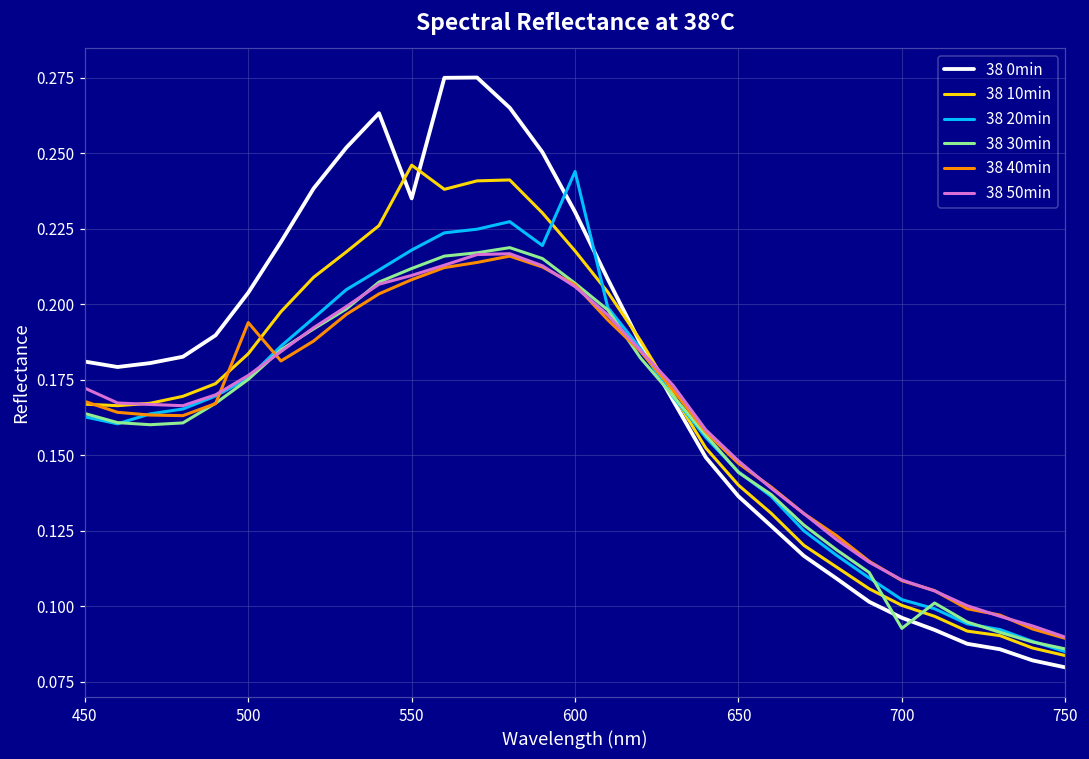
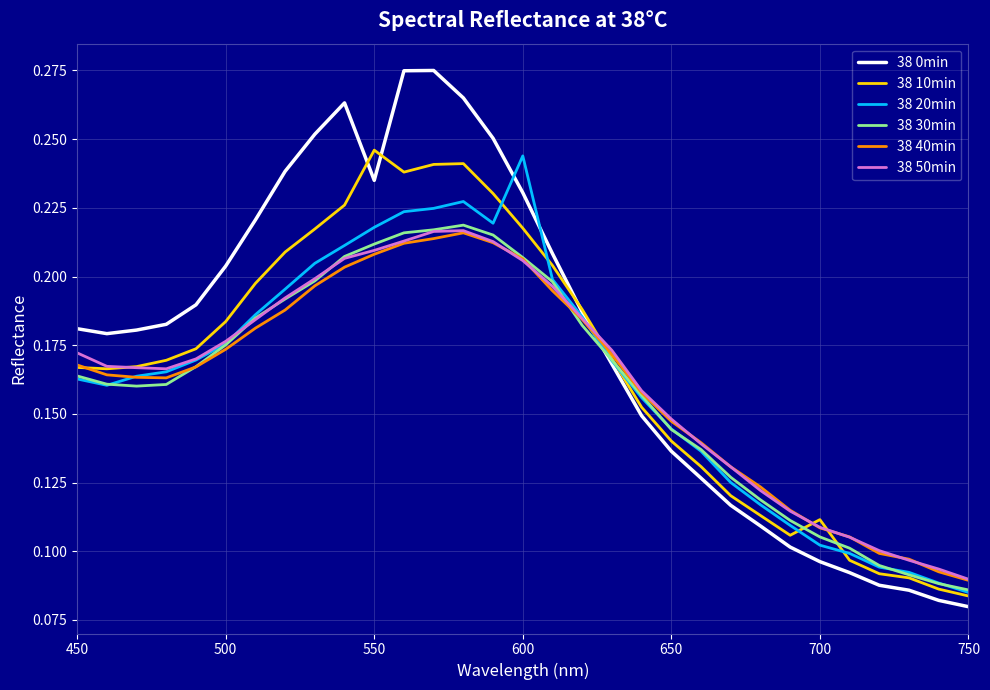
  {
    "38 0min": {
      "450": 0.181,
      "500": 0.204,
      "550": 0.235,
      "600": 0.231,
      "650": 0.136,
      "700": 0.096,
      "750": 0.080
    },
    "38 10min": {
      "500": 0.184,
      "550": 0.246,
      "600": 0.218,
      "650": 0.140,
-     "700": 0.100,
+     "700": 0.112,
      "750": 0.084
    },
    "38 20min": {
      "450": 0.163,
      "550": 0.218,
      "600": 0.244,
      "700": 0.102
    },
    "38 30min": {
      "450": 0.164,
      "550": 0.212,
-     "700": 0.093
+     "700": 0.105
    },
    "38 40min": {
-     "500": 0.194,
+     "500": 0.174,
      "550": 0.208
    },
    "38 50min": {
      "450": 0.172,
      "550": 0.210
    }
  }
